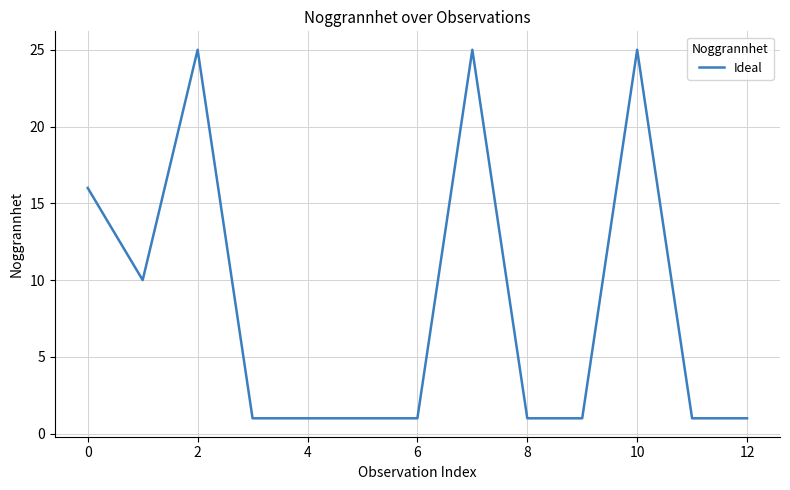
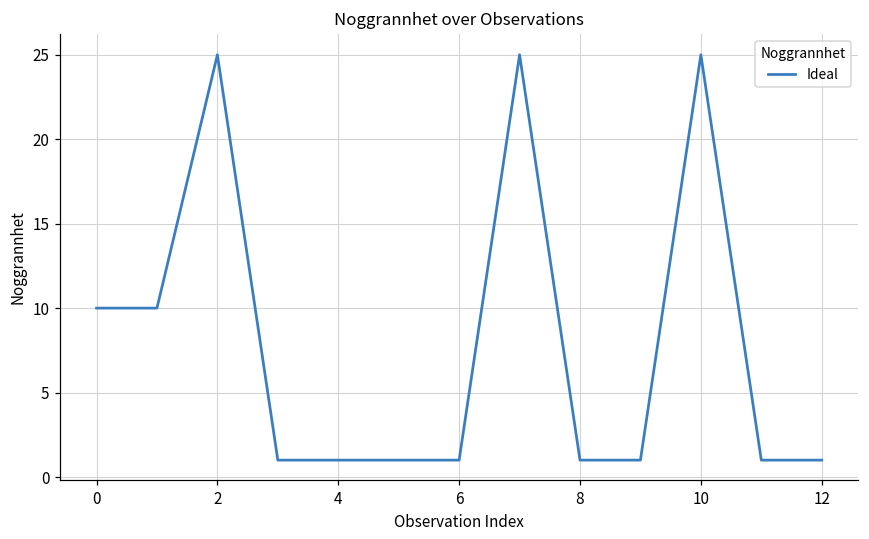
  {
-   "0": 16,
+   "0": 10,
    "2": 25,
    "4": 1,
    "6": 1,
    "8": 1,
    "10": 25,
    "12": 1
  }
